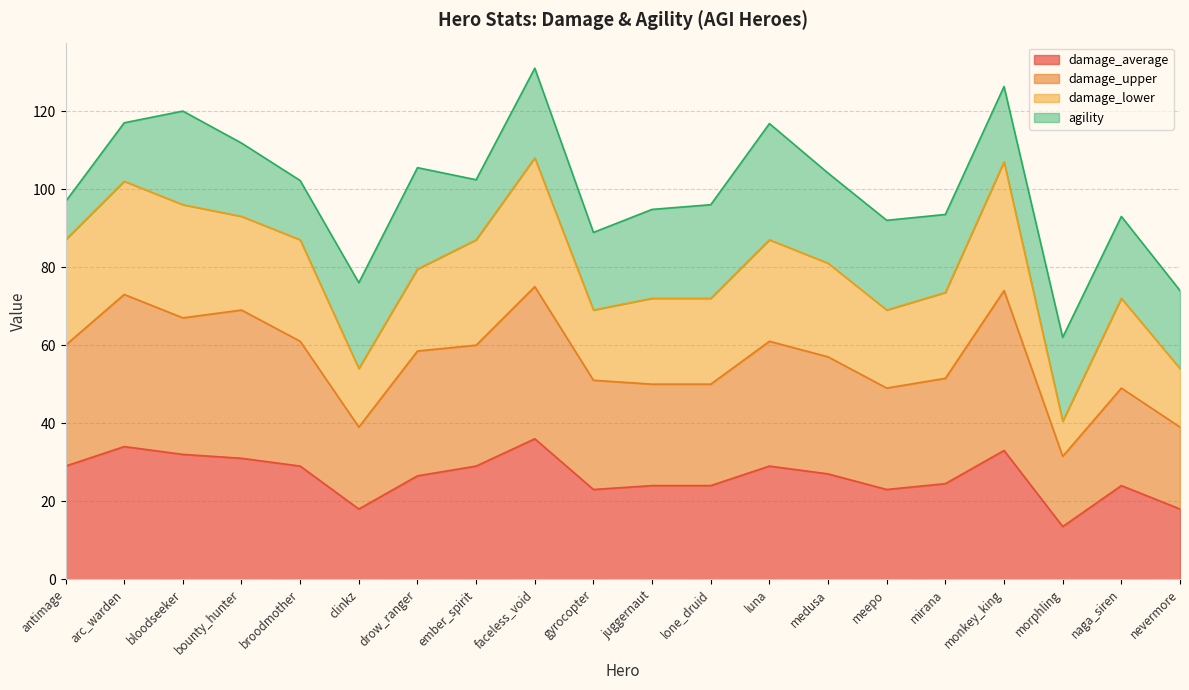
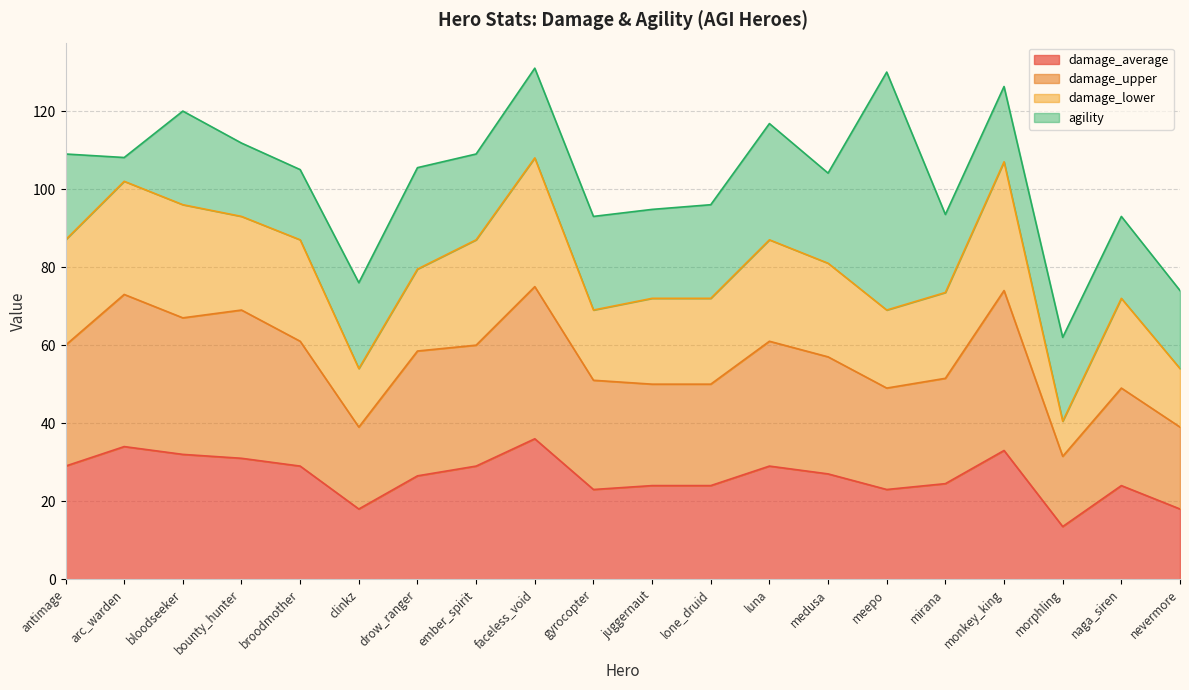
  {
    "agility": {
-     "antimage": 10,
-     "arc_warden": 15,
+     "antimage": 22,
+     "arc_warden": 6,
      "bloodseeker": 24,
      "bounty_hunter": 19,
-     "broodmother": 15,
+     "broodmother": 18,
      "clinkz": 22,
      "drow_ranger": 26,
-     "ember_spirit": 15,
+     "ember_spirit": 22,
      "faceless_void": 23,
-     "gyrocopter": 20,
+     "gyrocopter": 24,
      "juggernaut": 23,
      "lone_druid": 24,
      "luna": 30,
      "medusa": 23,
-     "meepo": 23,
+     "meepo": 61,
      "mirana": 20,
      "monkey_king": 19,
      "morphling": 22,
      "naga_siren": 21,
      "nevermore": 20
    }
  }
